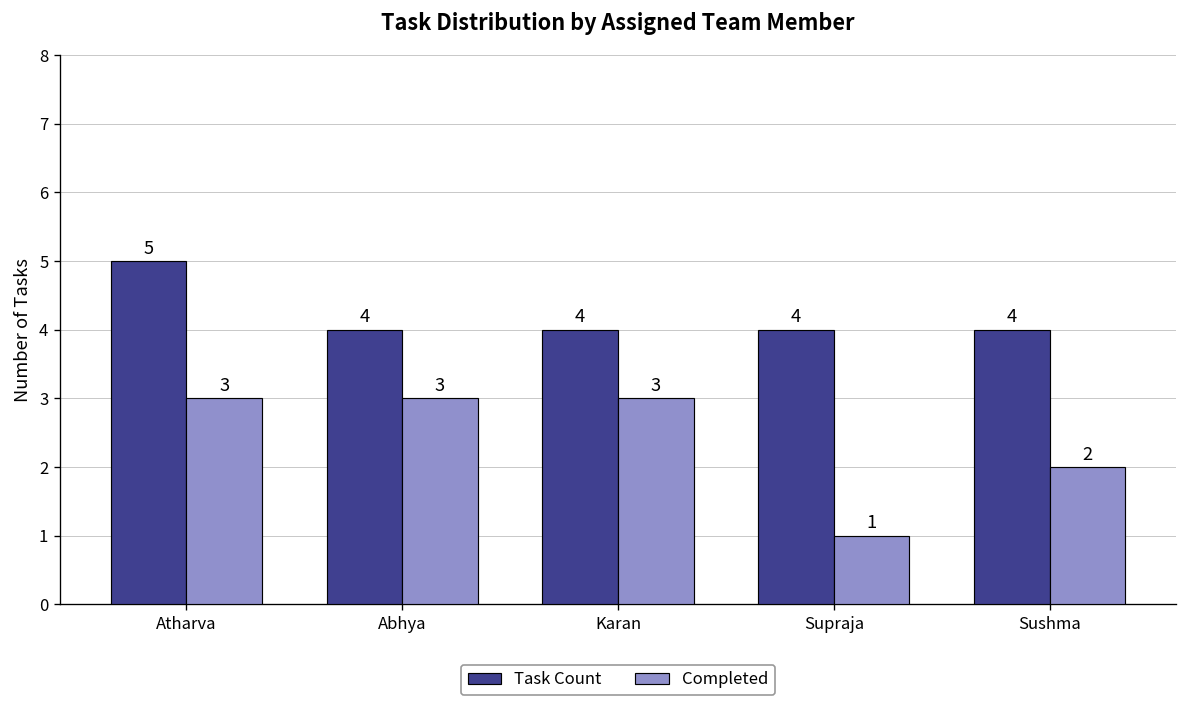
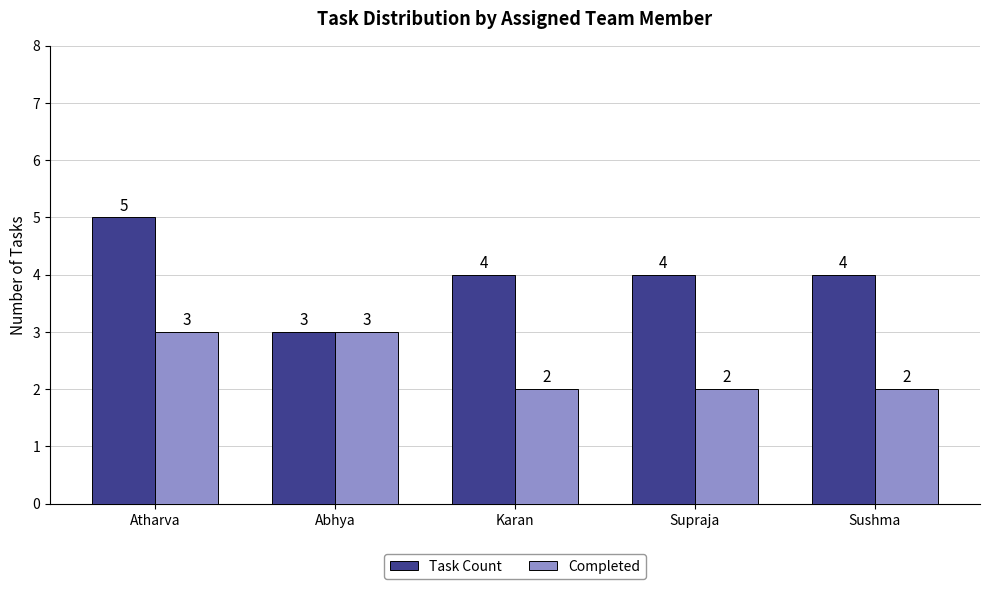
  {
    "Task Count": {
      "Atharva": 5,
-     "Abhya": 4,
+     "Abhya": 3,
      "Karan": 4,
      "Supraja": 4,
      "Sushma": 4
    },
    "Completed": {
      "Atharva": 3,
      "Abhya": 3,
-     "Karan": 3,
-     "Supraja": 1,
+     "Karan": 2,
+     "Supraja": 2,
      "Sushma": 2
    }
  }
